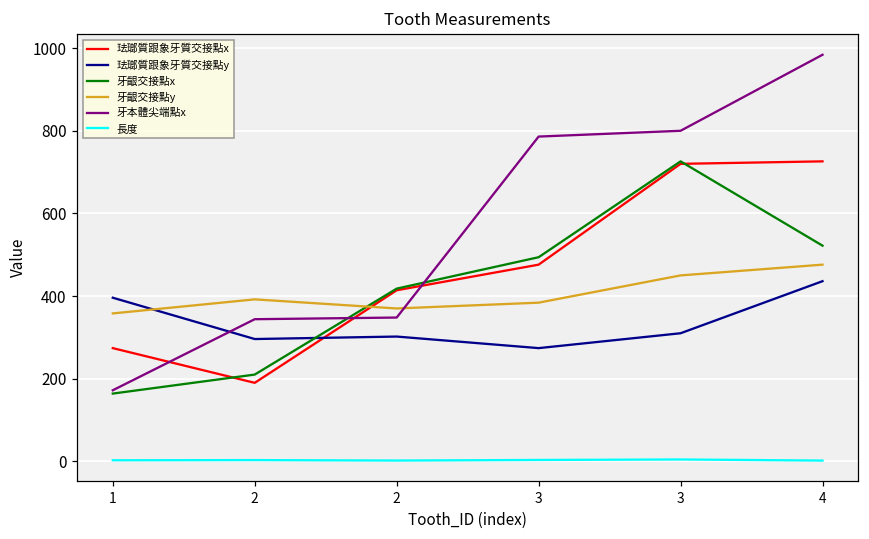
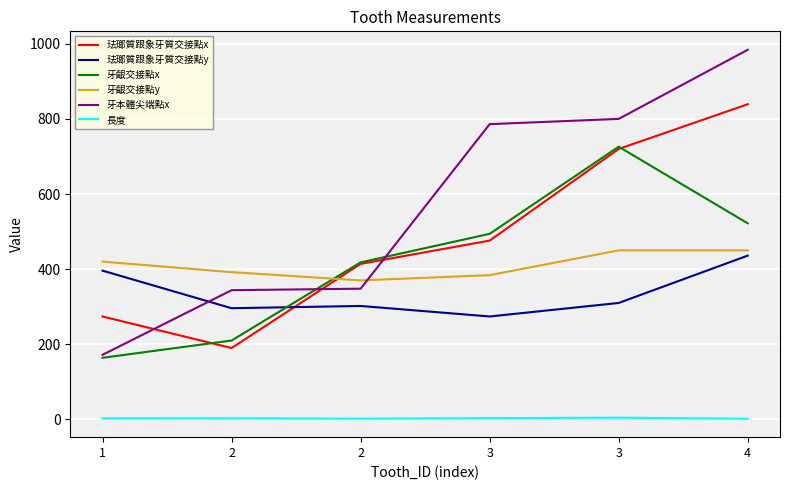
  {
    "珐瑯質跟象牙質交接點x": {
      "1": 270,
-     "4": 730
+     "4": 840
    },
    "珐瑯質跟象牙質交接點y": {
      "1": 400,
      "4": 440
    },
    "牙齦交接點x": {
      "1": 160,
      "4": 520
    },
    "牙齦交接點y": {
-     "1": 360,
-     "4": 480
+     "1": 420,
+     "4": 450
    },
    "牙本體尖端點x": {
      "1": 170,
      "4": 980
    },
    "長度": {
      "1": 0,
      "4": 0
    }
  }
